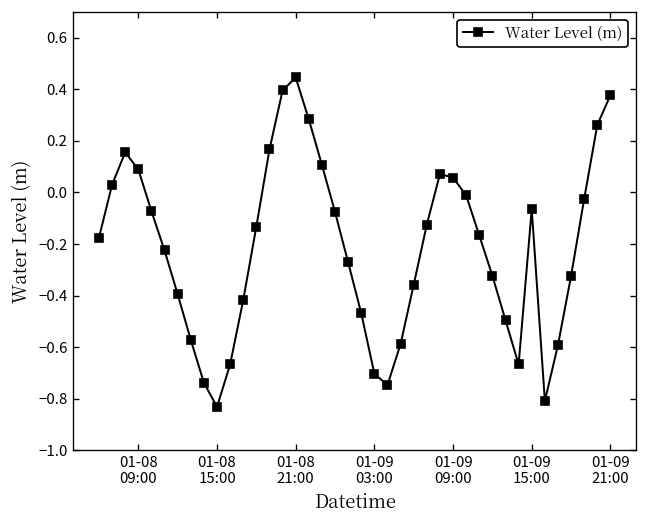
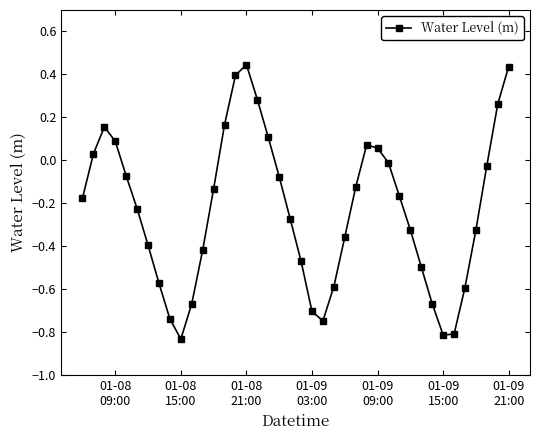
  {
    "01-08 09:00": 0.09,
    "01-08 15:00": -0.83,
    "01-08 21:00": 0.45,
    "01-09 03:00": -0.70,
    "01-09 09:00": 0.06,
-   "01-09 15:00": -0.06,
-   "01-09 21:00": 0.38
+   "01-09 15:00": -0.81,
+   "01-09 21:00": 0.44
  }
